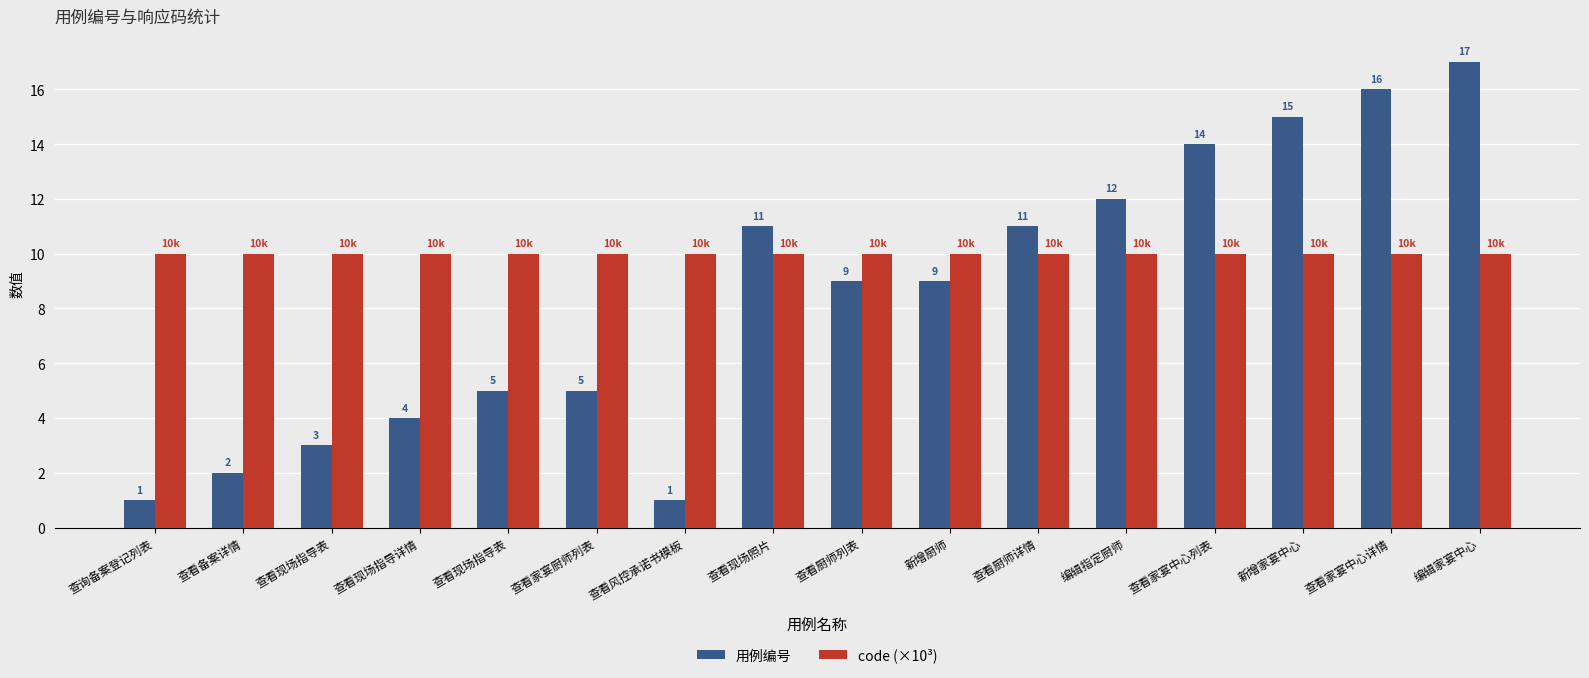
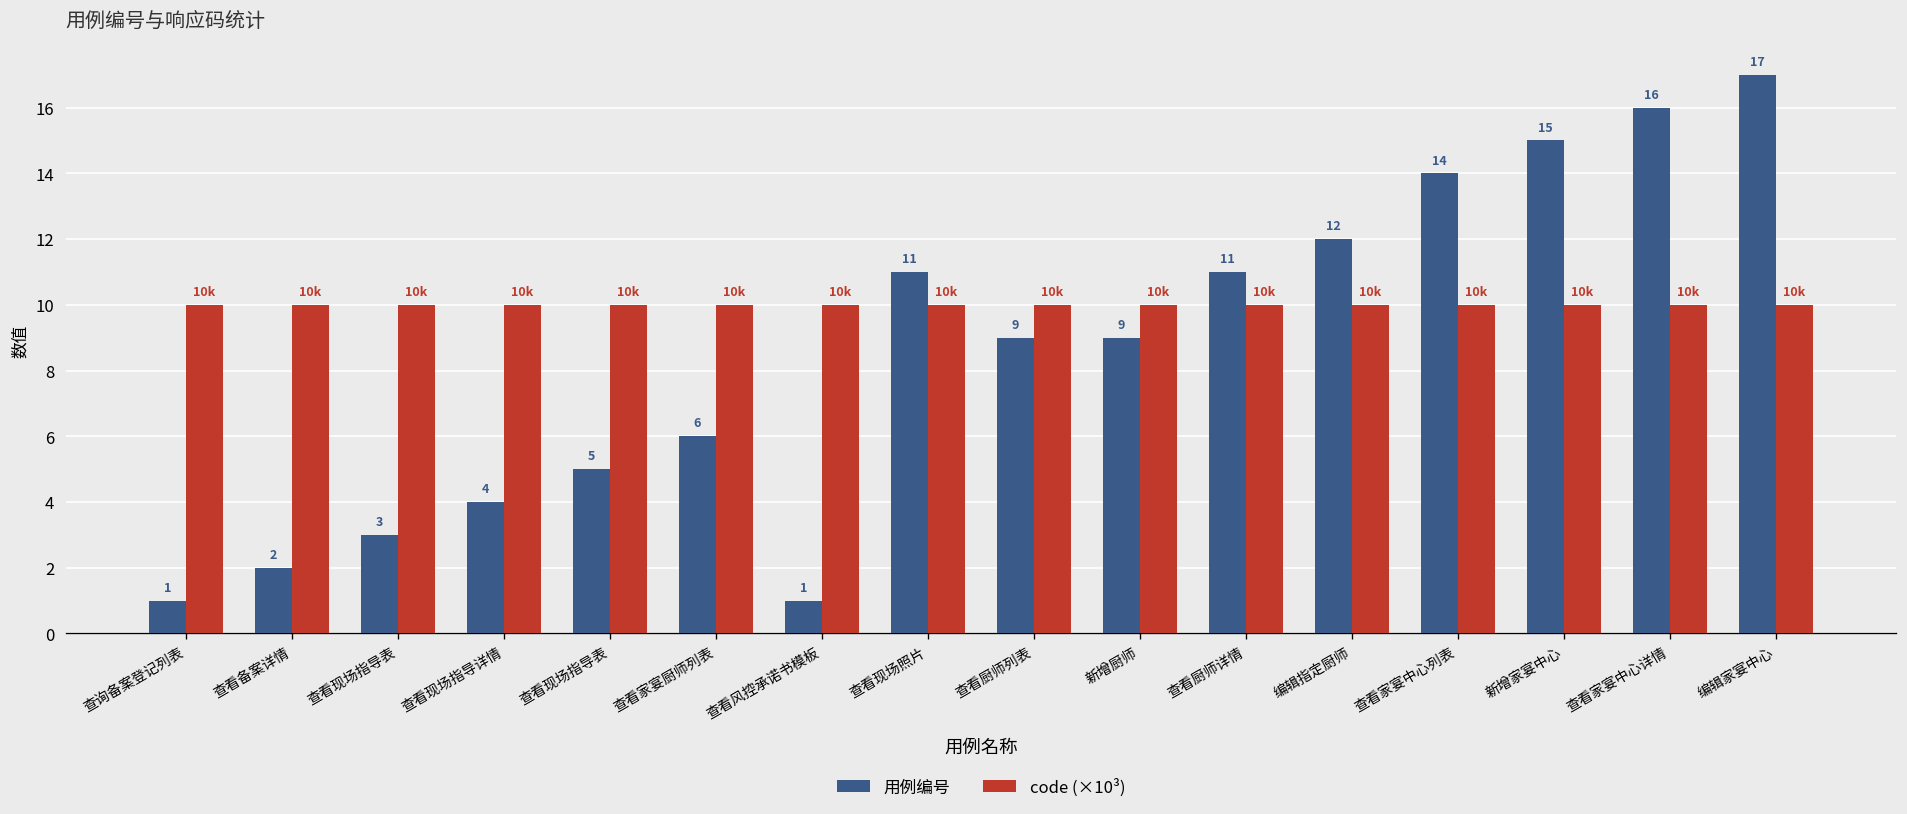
  {
    "用例编号": {
      "查询备案登记列表": "1",
      "查看备案详情": "2",
      "查看现场指导详情": "4",
-     "查看家宴厨师列表": "5",
+     "查看家宴厨师列表": "6",
      "查看风控承诺书模板": "1",
      "查看现场照片": "11",
      "查看厨师列表": "9",
      "新增厨师": "9",
      "查看厨师详情": "11",
      "编辑指定厨师": "12",
      "查看家宴中心列表": "14",
      "新增家宴中心": "15",
      "查看家宴中心详情": "16",
      "编辑家宴中心": "17"
    },
    "code (×10³)": {
      "查询备案登记列表": "10k",
      "查看备案详情": "10k",
      "查看现场指导详情": "10k",
      "查看家宴厨师列表": "10k",
      "查看风控承诺书模板": "10k",
      "查看现场照片": "10k",
      "查看厨师列表": "10k",
      "新增厨师": "10k",
      "查看厨师详情": "10k",
      "编辑指定厨师": "10k",
      "查看家宴中心列表": "10k",
      "新增家宴中心": "10k",
      "查看家宴中心详情": "10k",
      "编辑家宴中心": "10k"
    }
  }
